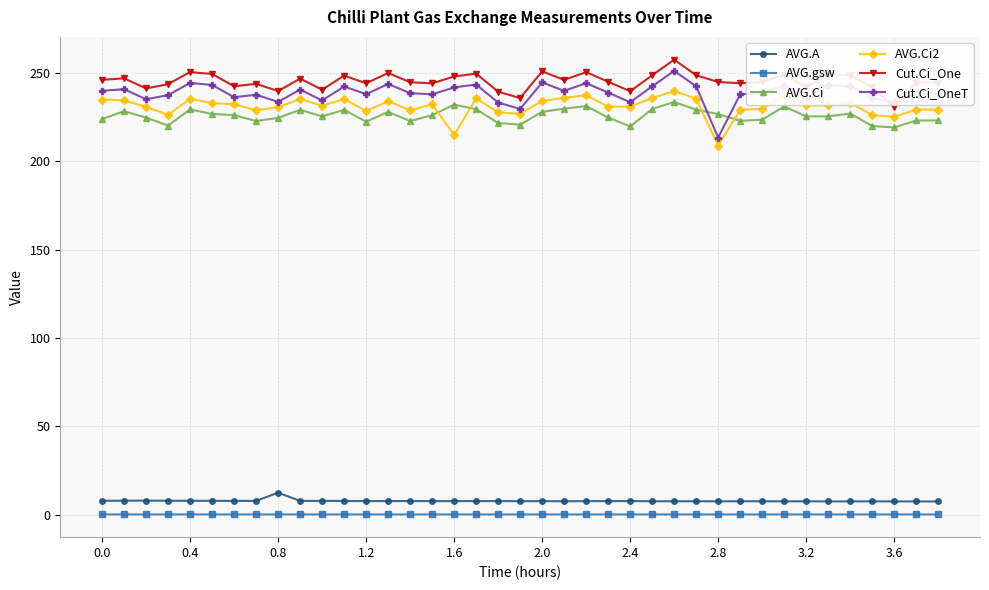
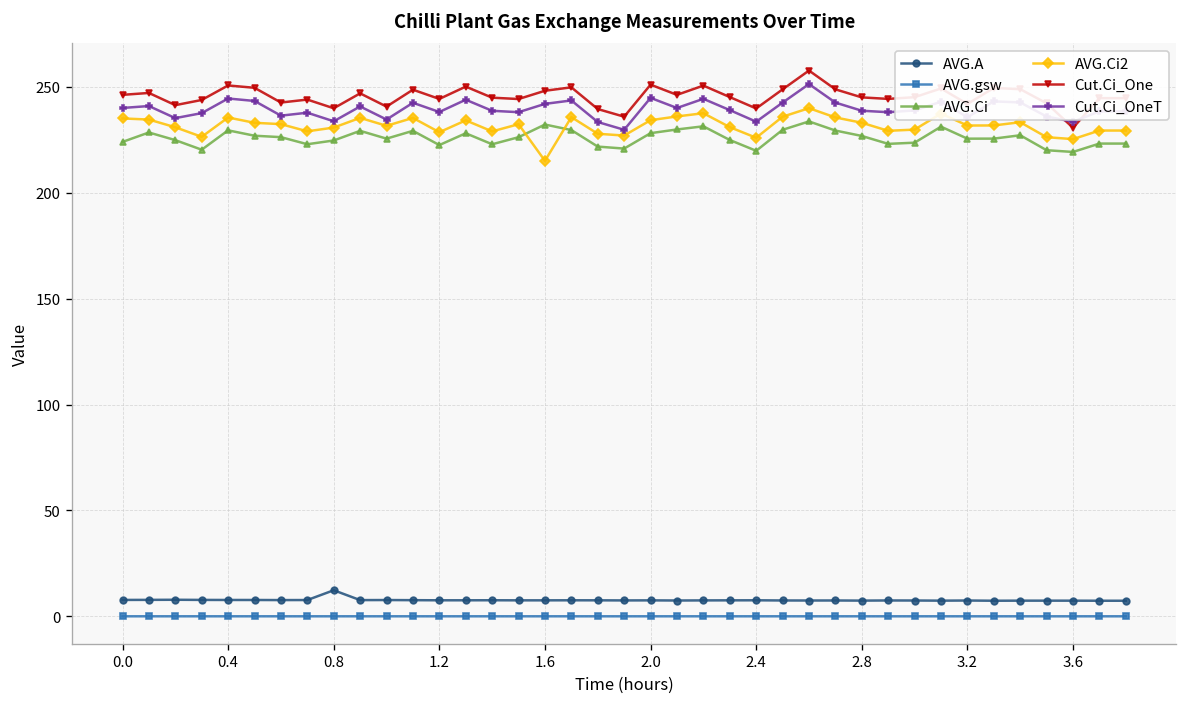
  {
    "AVG.A": {
      "0.0": 8,
      "0.4": 8,
      "0.8": 12,
      "1.2": 8,
      "1.6": 8,
      "2.0": 8,
      "2.4": 8,
      "2.8": 7,
      "3.2": 8,
      "3.6": 7
    },
    "AVG.gsw": {
      "0.0": 0,
      "0.4": 0,
      "0.8": 0,
      "1.2": 0,
      "1.6": 0,
      "2.0": 0,
      "2.4": 0,
      "2.8": 0,
      "3.2": 0,
      "3.6": 0
    },
    "AVG.Ci": {
      "0.0": 224,
      "0.4": 229,
      "0.8": 225,
      "1.2": 222,
      "1.6": 232,
      "2.0": 228,
      "2.4": 220,
      "2.8": 227,
      "3.2": 225,
      "3.6": 219
    },
    "AVG.Ci2": {
      "0.0": 235,
      "0.4": 235,
      "0.8": 231,
      "1.2": 229,
      "1.6": 215,
      "2.0": 234,
-     "2.4": 231,
-     "2.8": 209,
+     "2.4": 226,
+     "2.8": 233,
      "3.2": 232,
      "3.6": 225
    },
    "Cut.Ci_One": {
      "0.0": 246,
      "0.4": 251,
      "0.8": 240,
      "1.2": 244,
      "1.6": 248,
      "2.0": 251,
      "2.4": 240,
      "2.8": 245,
      "3.6": 231
    },
    "Cut.Ci_OneT": {
      "0.0": 240,
      "0.4": 244,
      "0.8": 234,
      "1.2": 238,
      "1.6": 242,
      "2.0": 245,
      "2.4": 233,
-     "2.8": 214
+     "2.8": 239
    }
  }
